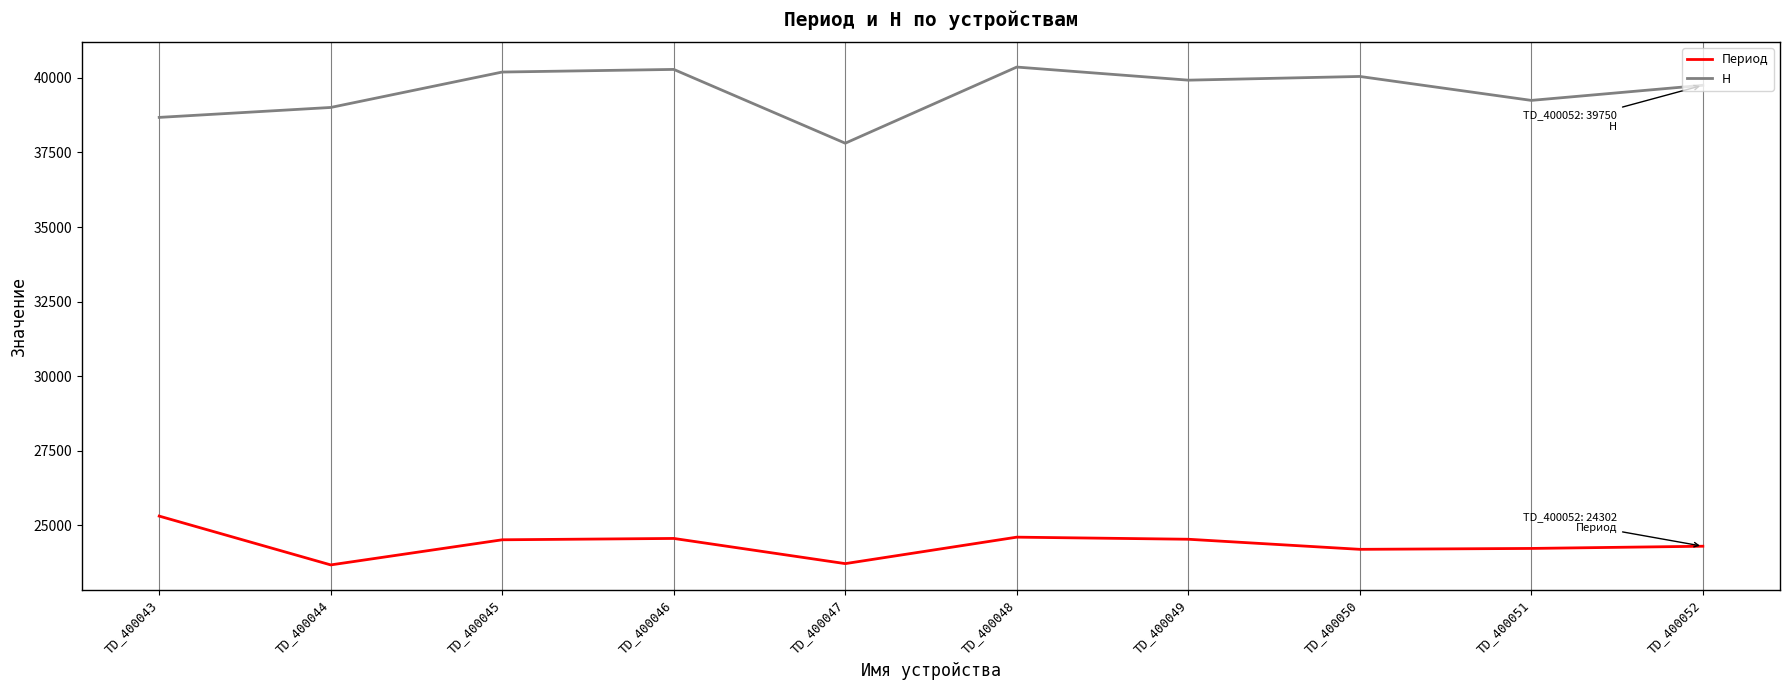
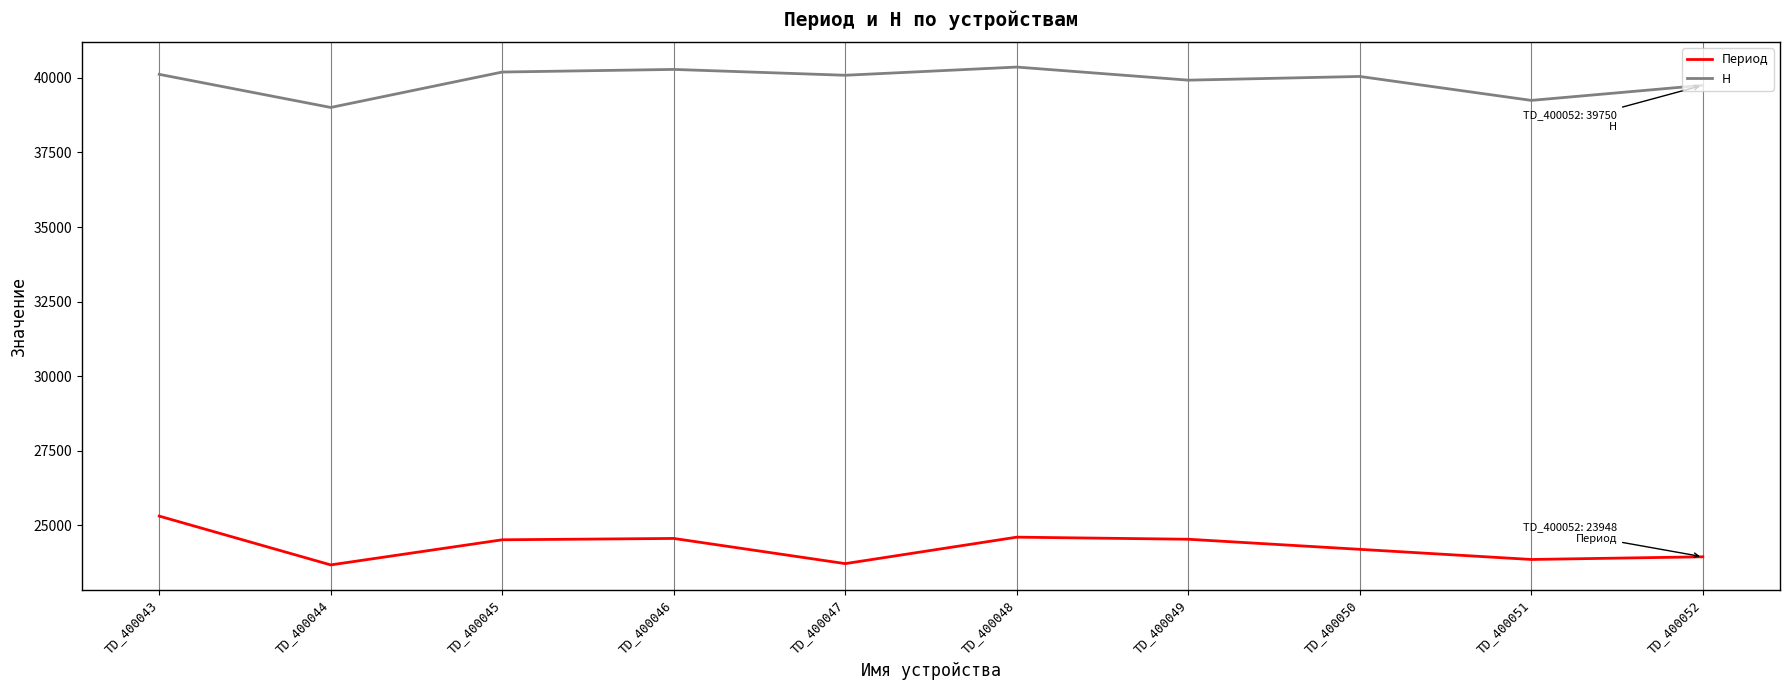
  {
    "Период": {
-     "TD_400051": 24200,
-     "TD_400052": 24302
+     "TD_400051": 23900,
+     "TD_400052": 23948
    },
    "H": {
-     "TD_400043": 38700,
+     "TD_400043": 40100,
      "TD_400044": 39000,
      "TD_400045": 40200,
      "TD_400046": 40300,
-     "TD_400047": 37800,
+     "TD_400047": 40100,
      "TD_400048": 40400,
      "TD_400049": 39900,
      "TD_400050": 40000
    }
  }
